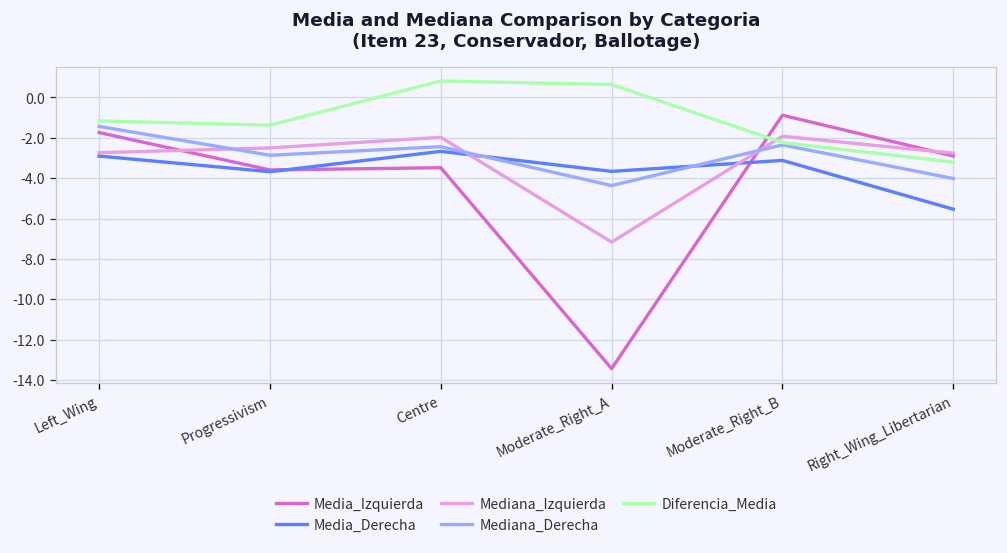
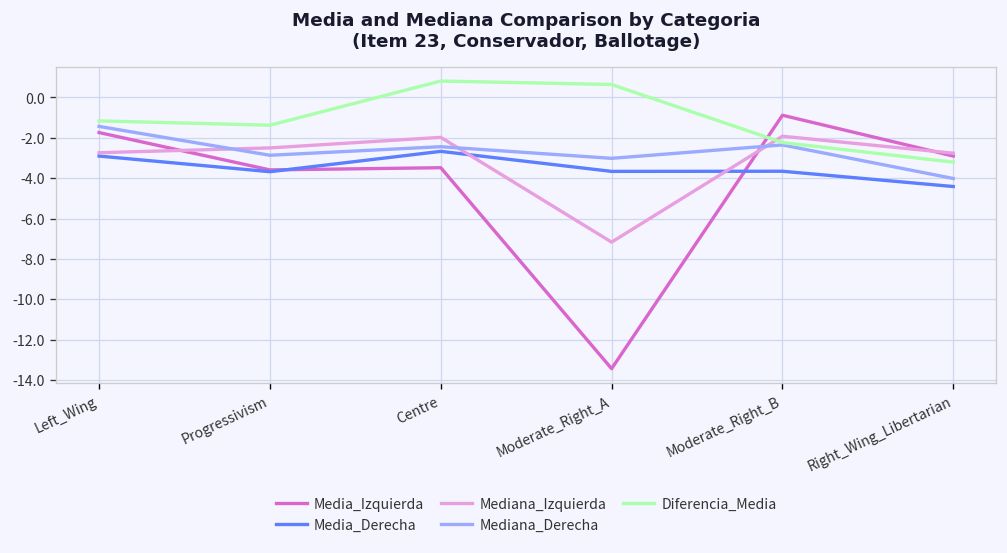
  {
    "Media_Izquierda": {
      "Left_Wing": -1.7,
      "Centre": -3.5,
      "Moderate_Right_A": -13.4,
      "Moderate_Right_B": -0.9
    },
    "Media_Derecha": {
      "Left_Wing": -2.9,
      "Centre": -2.7,
      "Moderate_Right_A": -3.7,
-     "Moderate_Right_B": -3.1,
-     "Right_Wing_Libertarian": -5.5
+     "Moderate_Right_B": -3.7,
+     "Right_Wing_Libertarian": -4.4
    },
    "Mediana_Izquierda": {
      "Left_Wing": -2.7,
      "Progressivism": -2.5,
      "Centre": -2.0,
      "Moderate_Right_A": -7.2,
      "Moderate_Right_B": -1.9
    },
    "Mediana_Derecha": {
      "Left_Wing": -1.4,
      "Progressivism": -2.9,
      "Centre": -2.4,
-     "Moderate_Right_A": -4.4,
+     "Moderate_Right_A": -3.0,
      "Right_Wing_Libertarian": -4.0
    },
    "Diferencia_Media": {
      "Left_Wing": -1.2,
      "Progressivism": -1.4,
      "Centre": 0.8,
      "Moderate_Right_A": 0.6,
      "Right_Wing_Libertarian": -3.2
    }
  }
